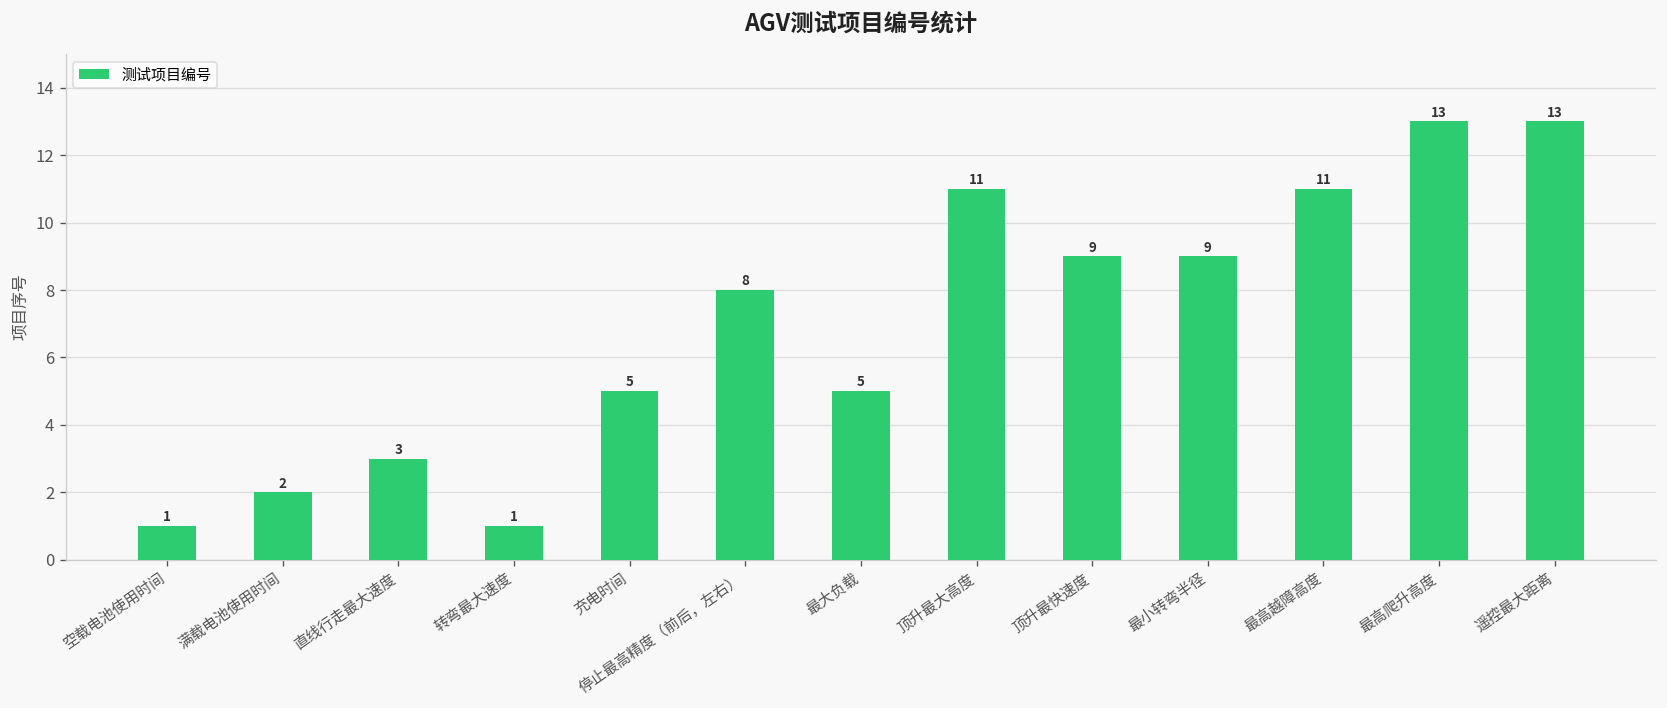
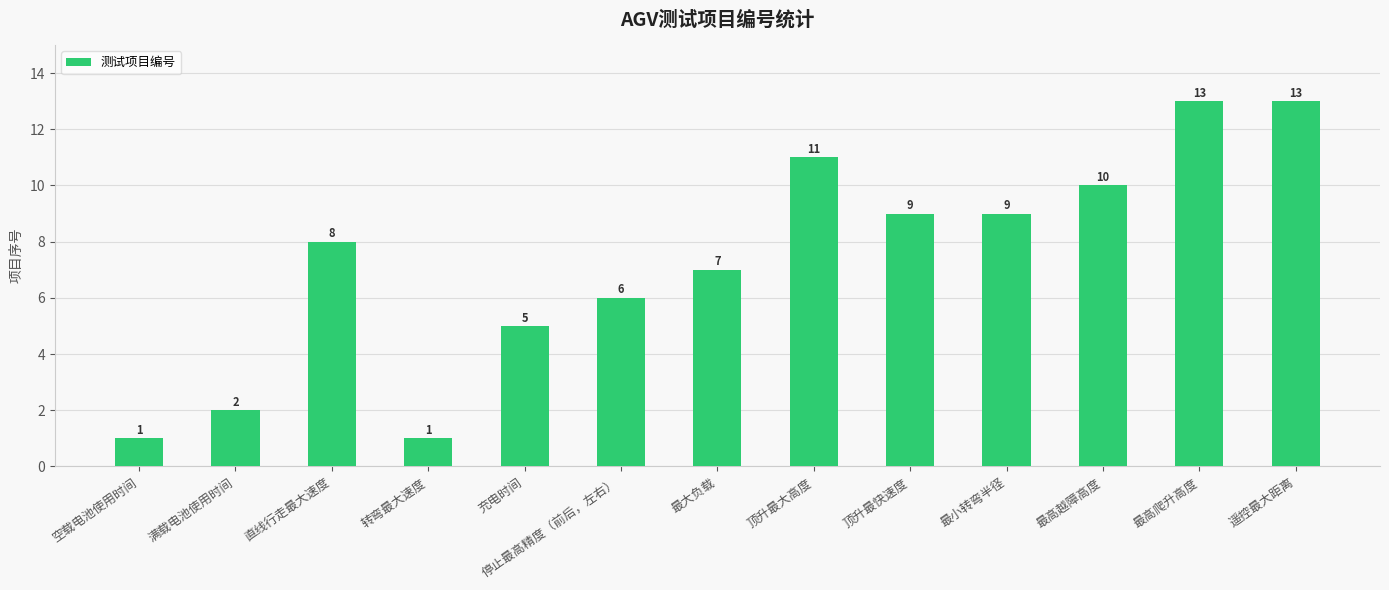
  {
    "空载电池使用时间": 1,
    "满载电池使用时间": 2,
-   "直线行走最大速度": 3,
+   "直线行走最大速度": 8,
    "转弯最大速度": 1,
    "充电时间": 5,
-   "停止最高精度（前后，左右）": 8,
-   "最大负载": 5,
+   "停止最高精度（前后，左右）": 6,
+   "最大负载": 7,
    "顶升最大高度": 11,
    "顶升最快速度": 9,
    "最小转弯半径": 9,
-   "最高越障高度": 11,
+   "最高越障高度": 10,
    "最高爬升高度": 13,
    "遥控最大距离": 13
  }
